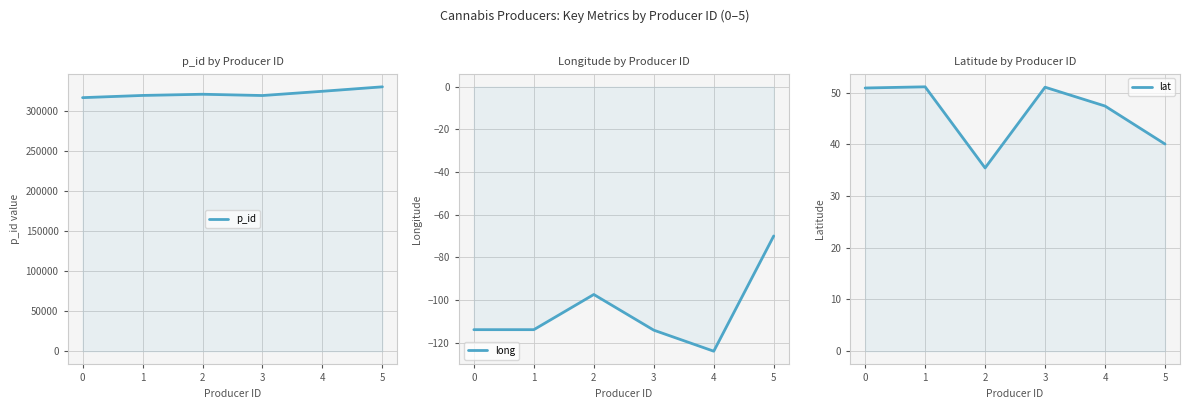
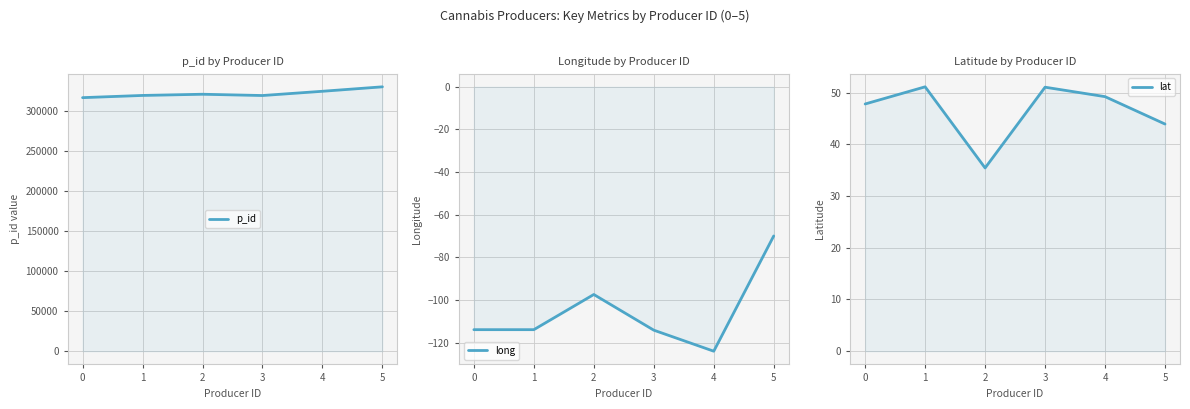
  {
    "p_id by Producer ID": {
      "0": 320000,
      "1": 320000,
      "2": 320000,
      "3": 320000,
      "4": 320000,
      "5": 330000
    },
    "Latitude by Producer ID": {
-     "0": 51,
+     "0": 48,
      "1": 51,
      "2": 35,
      "3": 51,
-     "4": 47,
-     "5": 40
+     "4": 49,
+     "5": 44
    }
  }
